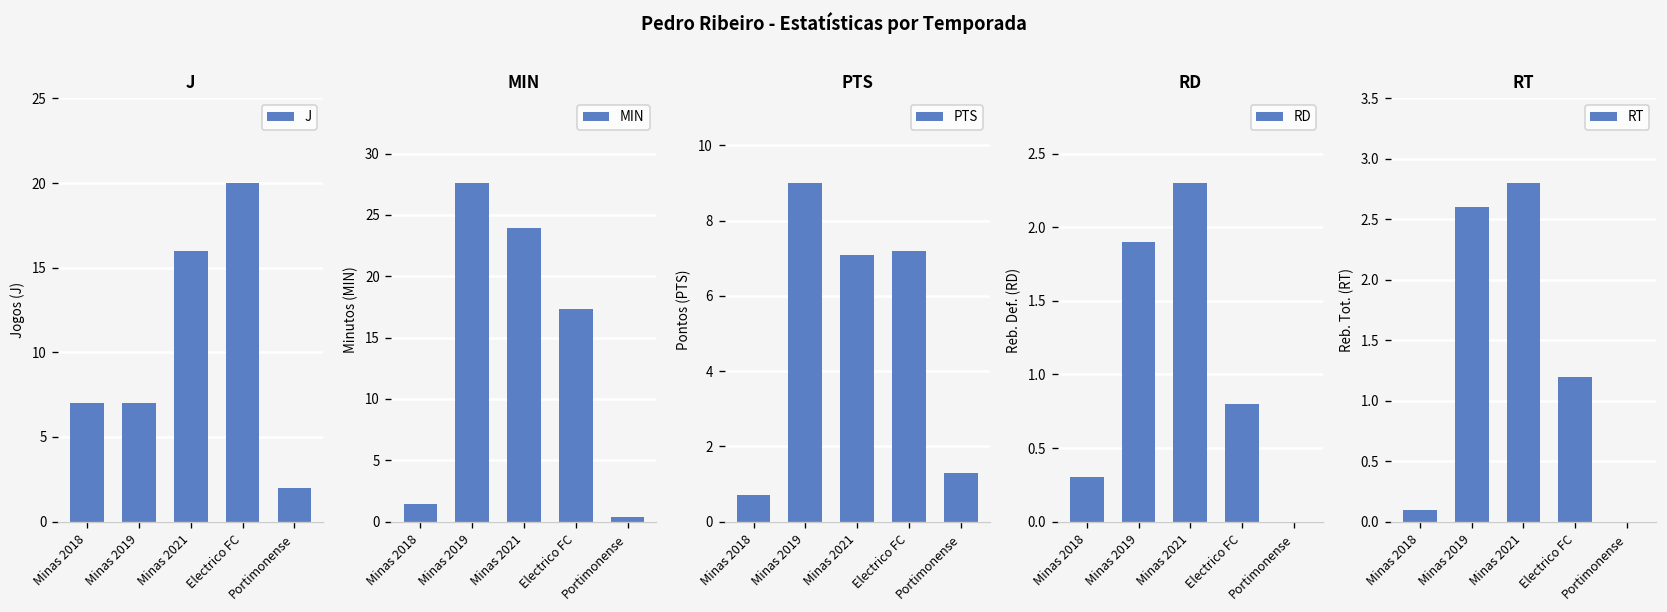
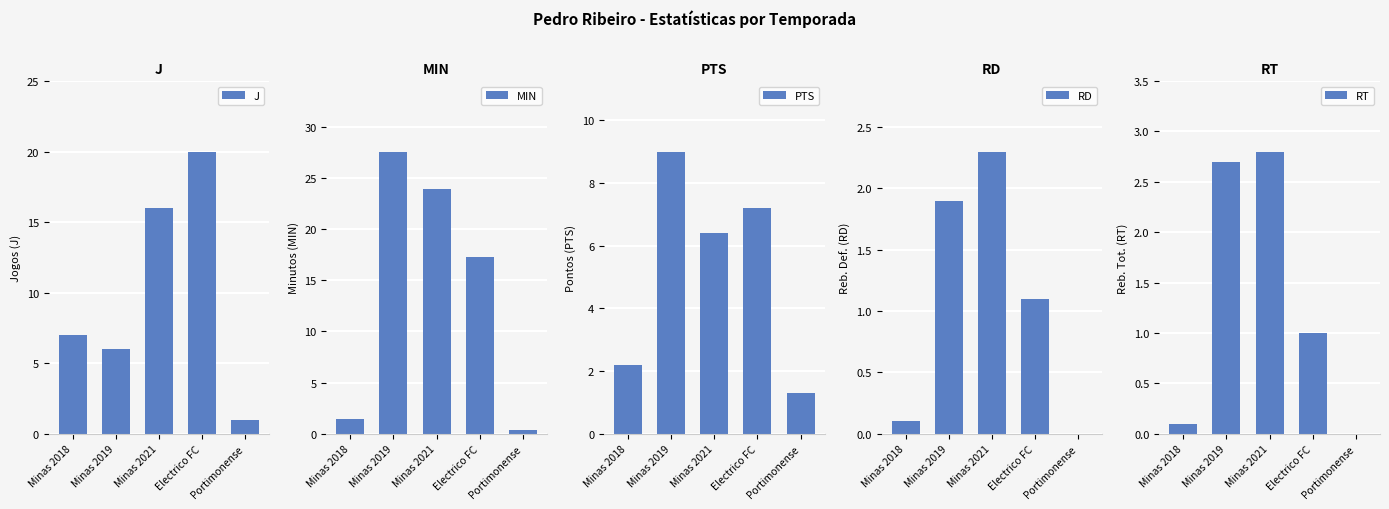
  {
    "J": {
      "Minas 2018": 7,
-     "Minas 2019": 7,
+     "Minas 2019": 6,
      "Minas 2021": 16,
      "Electrico FC": 20,
-     "Portimonense": 2
+     "Portimonense": 1
    },
    "MIN": {
      "Minas 2018": 1.4,
      "Minas 2019": 27.6,
      "Minas 2021": 23.9,
      "Electrico FC": 17.3,
      "Portimonense": 0.4
    },
    "PTS": {
-     "Minas 2018": 0.7,
+     "Minas 2018": 2.2,
      "Minas 2019": 9.0,
-     "Minas 2021": 7.1,
+     "Minas 2021": 6.4,
      "Electrico FC": 7.2,
      "Portimonense": 1.3
    },
    "RD": {
-     "Minas 2018": 0.3,
+     "Minas 2018": 0.1,
      "Minas 2019": 1.9,
      "Minas 2021": 2.3,
-     "Electrico FC": 0.8,
+     "Electrico FC": 1.1,
      "Portimonense": 0.0
    },
    "RT": {
      "Minas 2018": 0.1,
-     "Minas 2019": 2.6,
+     "Minas 2019": 2.7,
      "Minas 2021": 2.8,
-     "Electrico FC": 1.2,
+     "Electrico FC": 1.0,
      "Portimonense": 0.0
    }
  }
